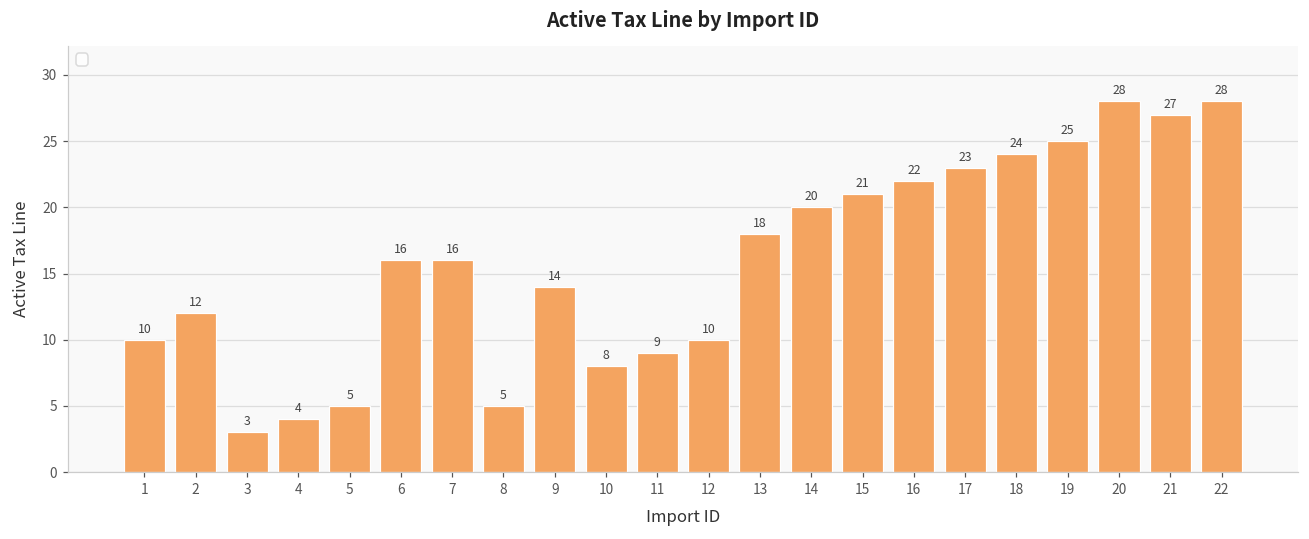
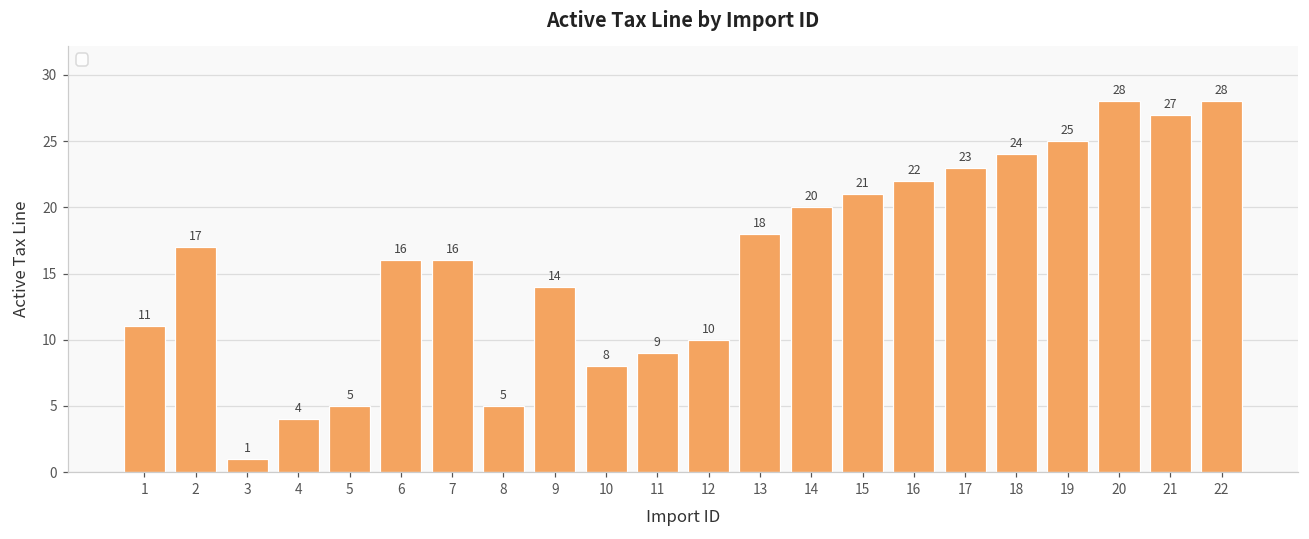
  {
-   "1": 10,
-   "2": 12,
-   "3": 3,
+   "1": 11,
+   "2": 17,
+   "3": 1,
    "4": 4,
    "5": 5,
    "6": 16,
    "7": 16,
    "8": 5,
    "9": 14,
    "10": 8,
    "11": 9,
    "12": 10,
    "13": 18,
    "14": 20,
    "15": 21,
    "16": 22,
    "17": 23,
    "18": 24,
    "19": 25,
    "20": 28,
    "21": 27,
    "22": 28
  }
